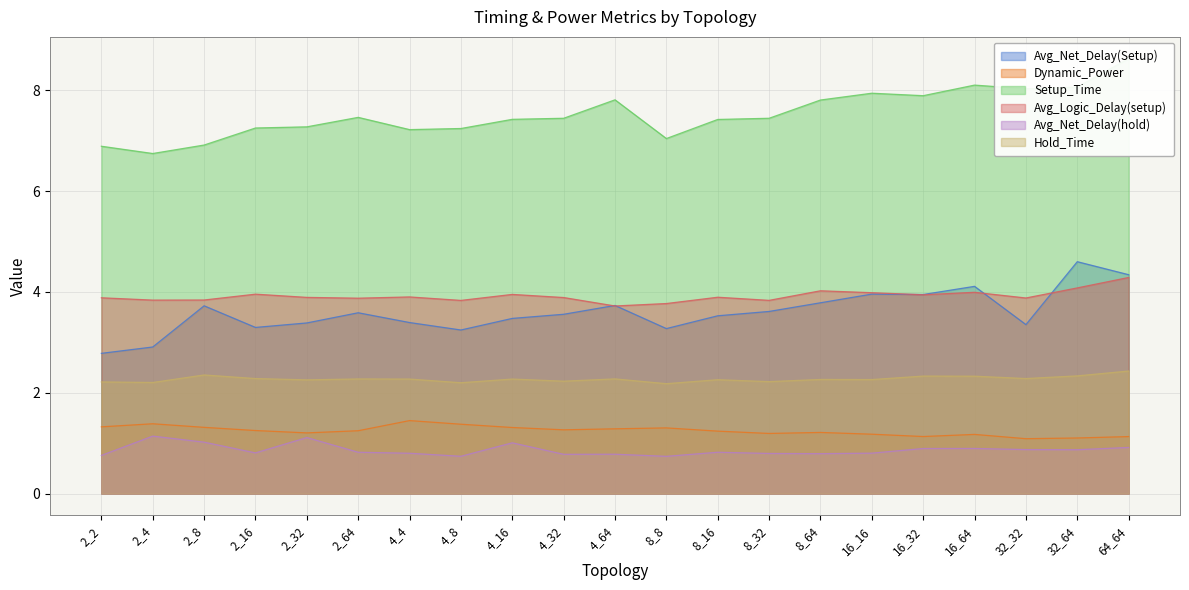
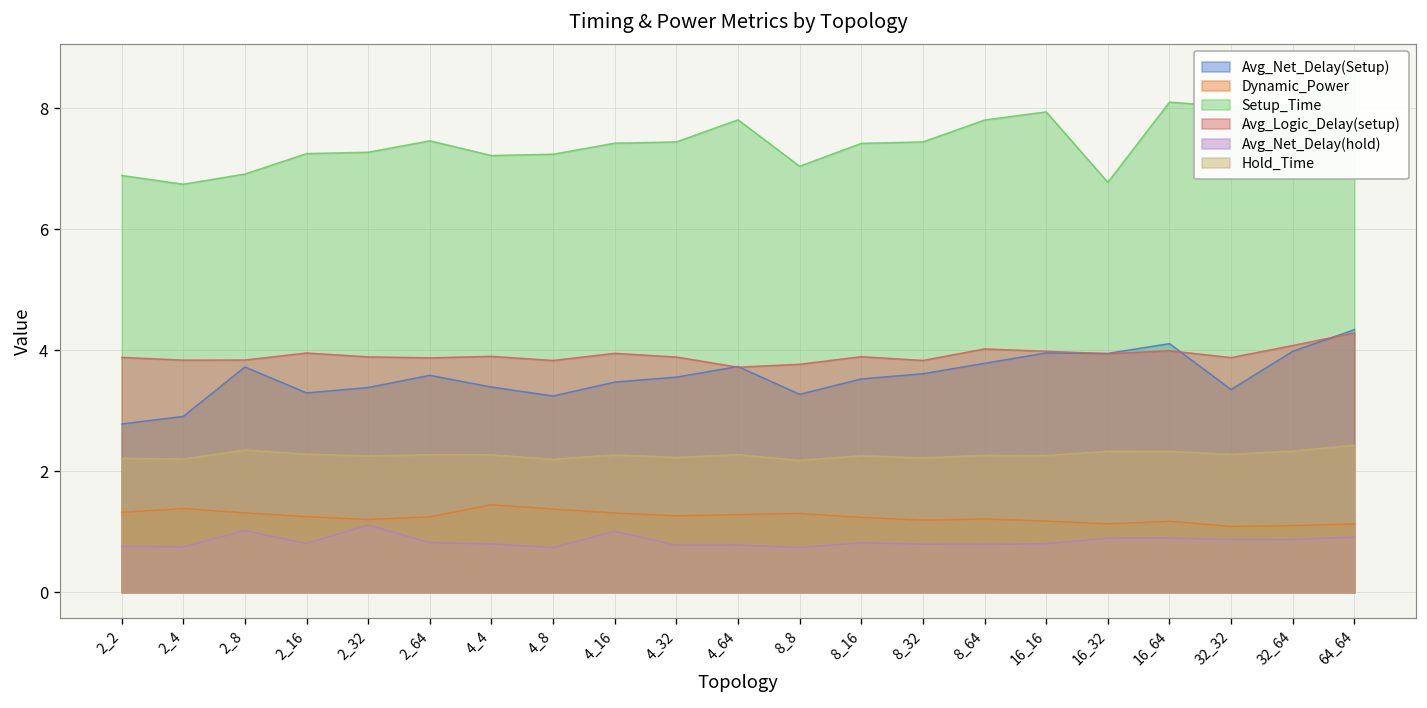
  {
    "Avg_Net_Delay(Setup)": {
      "2_2": 2.8,
      "2_4": 2.9,
      "2_8": 3.7,
      "2_16": 3.3,
      "2_32": 3.4,
      "2_64": 3.6,
      "4_4": 3.4,
      "4_8": 3.2,
      "4_16": 3.5,
      "4_32": 3.6,
      "8_8": 3.3,
      "8_16": 3.5,
      "8_32": 3.6,
      "8_64": 3.8,
      "16_64": 4.1,
      "32_32": 3.4,
-     "32_64": 4.6,
+     "32_64": 4.0,
      "64_64": 4.3
    },
    "Setup_Time": {
      "2_2": 6.9,
      "2_4": 6.7,
      "2_8": 6.9,
      "2_16": 7.3,
      "2_32": 7.3,
      "2_64": 7.5,
      "4_4": 7.2,
      "4_8": 7.2,
      "4_16": 7.4,
      "4_32": 7.4,
      "4_64": 7.8,
      "8_8": 7.0,
      "8_16": 7.4,
      "8_32": 7.4,
      "8_64": 7.8,
      "16_16": 7.9,
-     "16_32": 7.9,
+     "16_32": 6.8,
      "16_64": 8.1
    },
    "Avg_Net_Delay(hold)": {
      "2_2": 0.8,
-     "2_4": 1.1,
+     "2_4": 0.8,
      "2_8": 1.0,
      "2_16": 0.8,
      "2_32": 1.1,
      "2_64": 0.8,
      "4_4": 0.8,
      "4_8": 0.7,
      "4_16": 1.0,
      "4_32": 0.8,
      "4_64": 0.8,
      "8_8": 0.7,
      "8_16": 0.8,
      "8_32": 0.8,
      "8_64": 0.8,
      "16_16": 0.8,
      "16_32": 0.9,
      "16_64": 0.9,
      "32_32": 0.9,
      "32_64": 0.9,
      "64_64": 0.9
    }
  }
